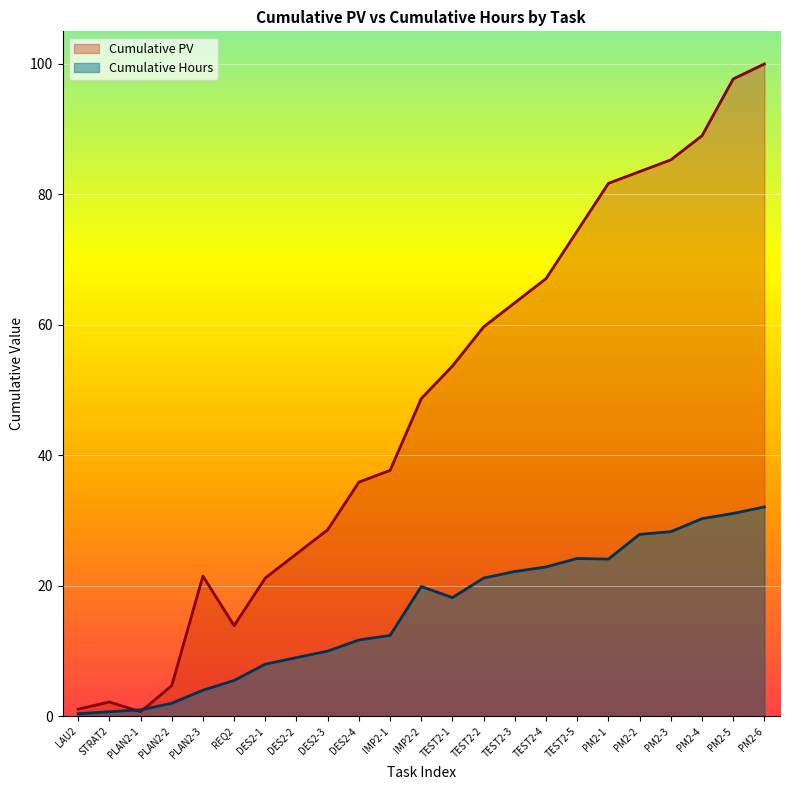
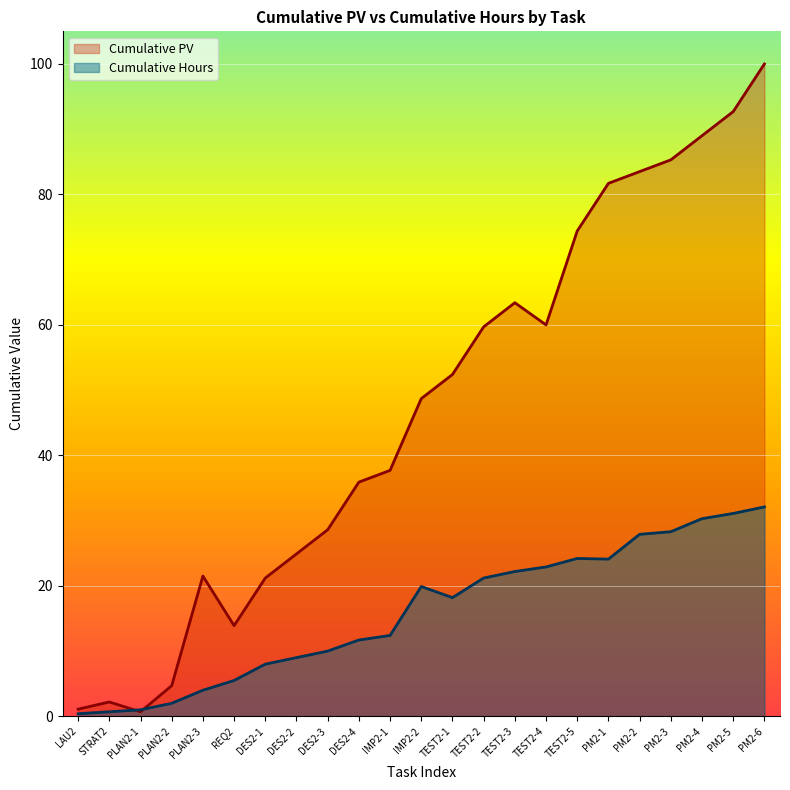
  {
    "Cumulative PV": {
      "LAU2": 1,
      "STRAT2": 2,
      "PLAN2-2": 5,
      "PLAN2-3": 22,
      "REQ2": 14,
      "DES2-1": 21,
      "DES2-2": 25,
      "DES2-3": 29,
      "DES2-4": 36,
      "IMP2-1": 38,
      "IMP2-2": 49,
-     "TEST2-1": 54,
+     "TEST2-1": 52,
      "TEST2-2": 60,
      "TEST2-3": 63,
-     "TEST2-4": 67,
+     "TEST2-4": 60,
      "TEST2-5": 74,
      "PM2-1": 82,
      "PM2-2": 84,
      "PM2-3": 85,
      "PM2-4": 89,
-     "PM2-5": 98,
+     "PM2-5": 93,
      "PM2-6": 100
    },
    "Cumulative Hours": {
      "LAU2": 0,
      "STRAT2": 1,
      "PLAN2-2": 2,
      "PLAN2-3": 4,
      "REQ2": 6,
      "DES2-1": 8,
      "DES2-2": 9,
      "DES2-3": 10,
      "DES2-4": 12,
      "IMP2-1": 12,
      "IMP2-2": 20,
      "TEST2-1": 18,
      "TEST2-2": 21,
      "TEST2-3": 22,
      "TEST2-4": 23,
      "TEST2-5": 24,
      "PM2-1": 24,
      "PM2-2": 28,
      "PM2-3": 28,
      "PM2-4": 30,
      "PM2-5": 31,
      "PM2-6": 32
    }
  }
